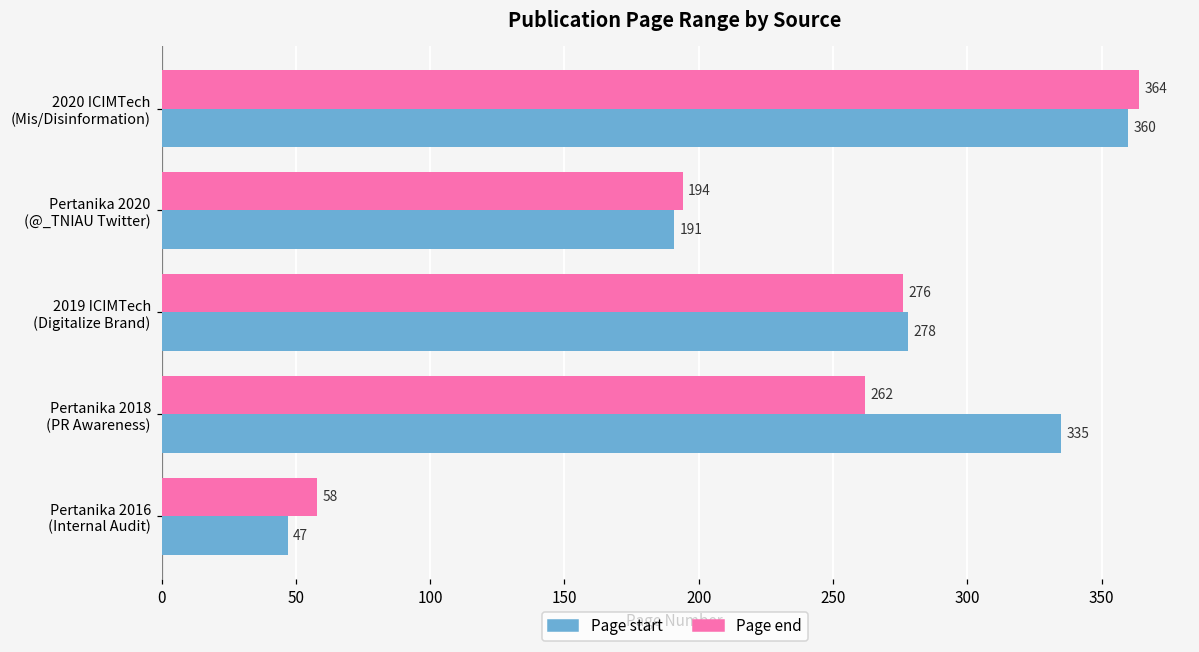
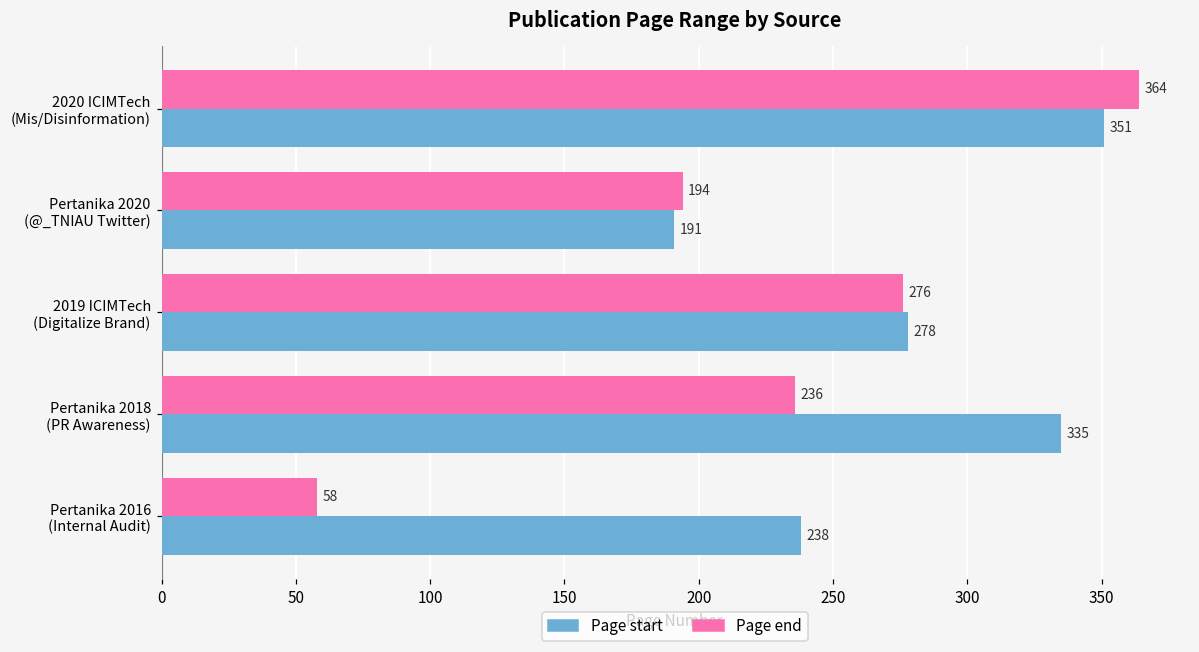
  {
    "Page start": {
-     "2020 ICIMTech (Mis/Disinformation)": 360,
+     "2020 ICIMTech (Mis/Disinformation)": 351,
      "Pertanika 2020 (@_TNIAU Twitter)": 191,
      "2019 ICIMTech (Digitalize Brand)": 278,
      "Pertanika 2018 (PR Awareness)": 335,
-     "Pertanika 2016 (Internal Audit)": 47
+     "Pertanika 2016 (Internal Audit)": 238
    },
    "Page end": {
      "2020 ICIMTech (Mis/Disinformation)": 364,
      "Pertanika 2020 (@_TNIAU Twitter)": 194,
      "2019 ICIMTech (Digitalize Brand)": 276,
-     "Pertanika 2018 (PR Awareness)": 262,
+     "Pertanika 2018 (PR Awareness)": 236,
      "Pertanika 2016 (Internal Audit)": 58
    }
  }
